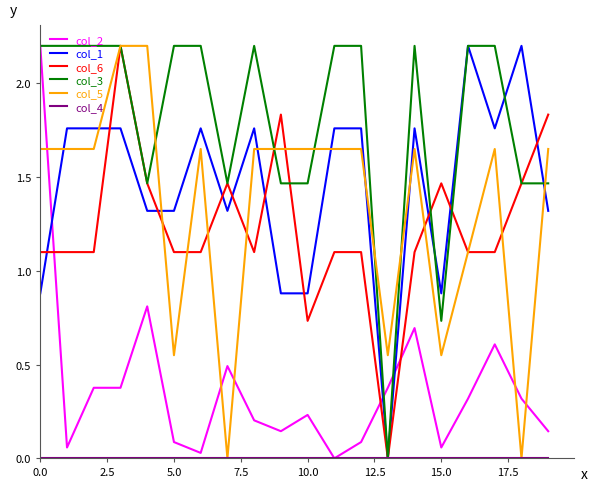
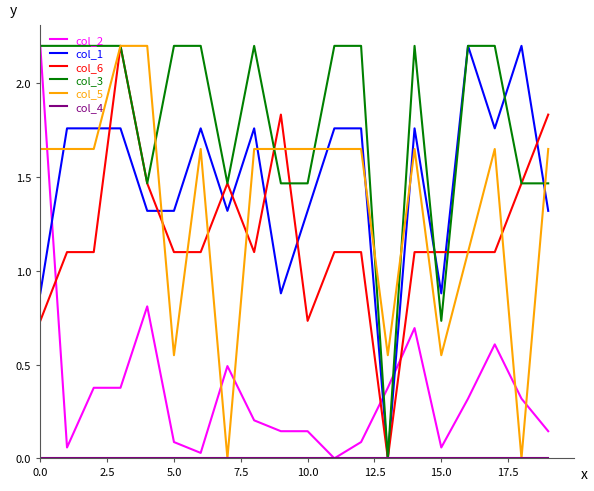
  {
    "col_2": {
      "5.0": 0.09,
-     "10.0": 0.23,
+     "10.0": 0.14,
      "15.0": 0.06
    },
    "col_1": {
      "0.0": 0.88,
      "5.0": 1.32,
-     "10.0": 0.88,
+     "10.0": 1.32,
      "15.0": 0.88
    },
    "col_6": {
-     "0.0": 1.10,
+     "0.0": 0.73,
      "5.0": 1.10,
      "10.0": 0.73,
-     "15.0": 1.47
+     "15.0": 1.10
    },
    "col_3": {
      "5.0": 2.20,
      "10.0": 1.47,
      "15.0": 0.73
    },
    "col_5": {
      "0.0": 1.65,
      "5.0": 0.55,
      "10.0": 1.65,
      "15.0": 0.55
    },
    "col_4": {
      "0.0": 0.00,
      "5.0": 0.00,
      "10.0": 0.00,
      "15.0": 0.00
    }
  }
